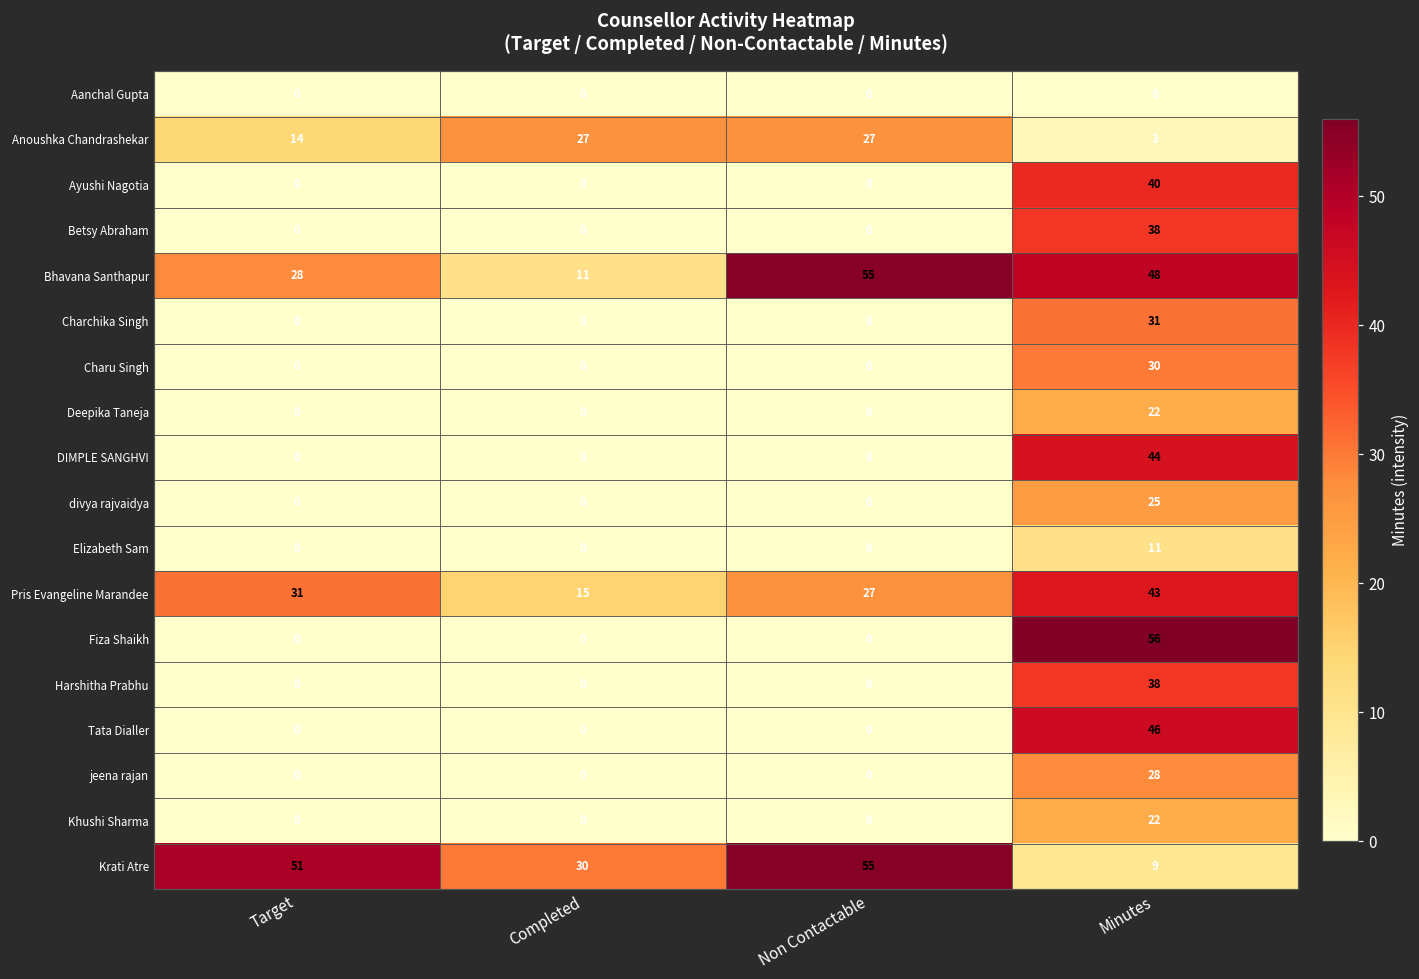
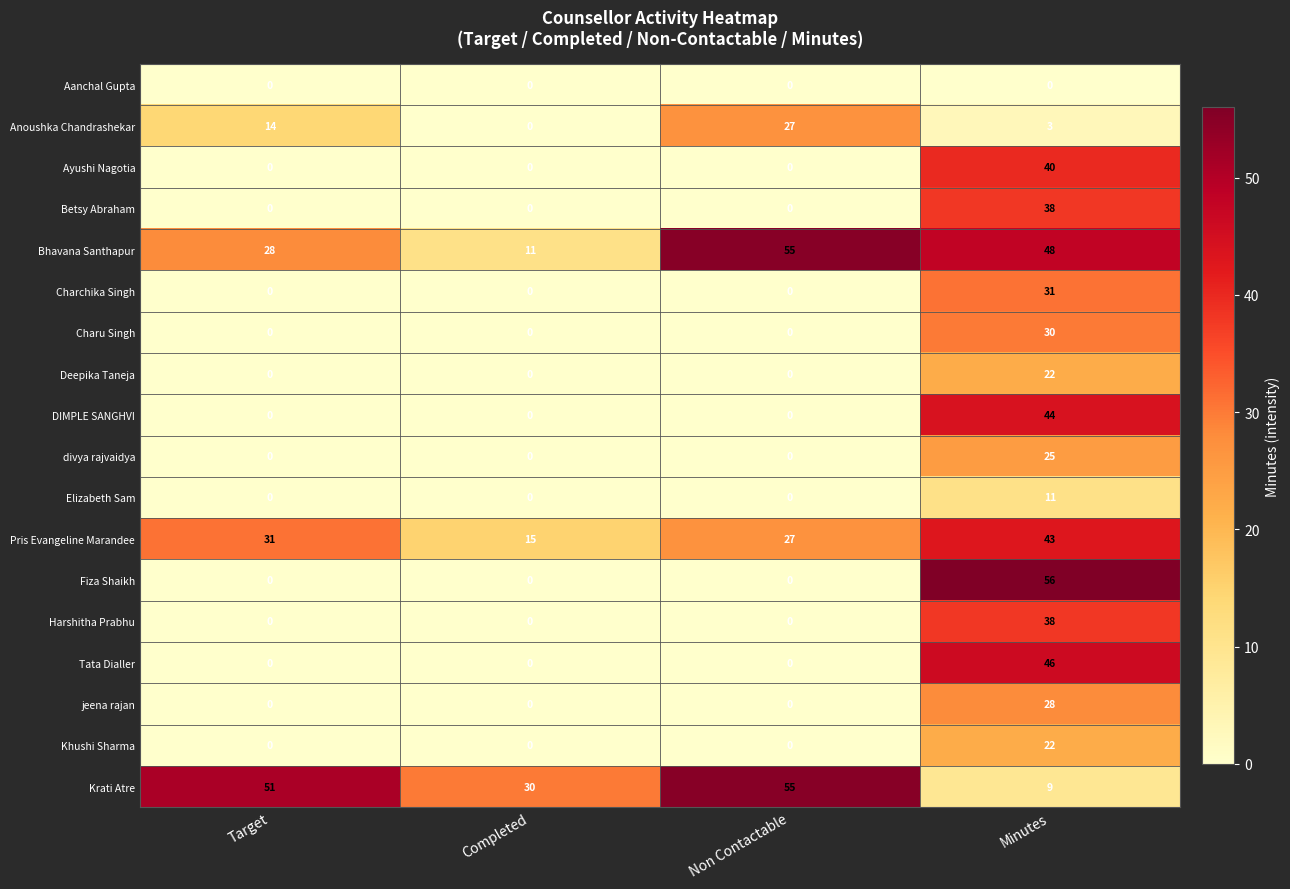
  {
    "Aanchal Gupta": {
      "Target": 0,
      "Completed": 0,
      "Non Contactable": 0,
      "Minutes": 0
    },
    "Anoushka Chandrashekar": {
      "Target": 14,
-     "Completed": 27,
+     "Completed": 0,
      "Non Contactable": 27,
      "Minutes": 3
    },
    "Ayushi Nagotia": {
      "Target": 0,
      "Completed": 0,
      "Non Contactable": 0,
      "Minutes": 40
    },
    "Betsy Abraham": {
      "Target": 0,
      "Completed": 0,
      "Non Contactable": 0,
      "Minutes": 38
    },
    "Bhavana Santhapur": {
      "Target": 28,
      "Completed": 11,
      "Non Contactable": 55,
      "Minutes": 48
    },
    "Charchika Singh": {
      "Target": 0,
      "Completed": 0,
      "Non Contactable": 0,
      "Minutes": 31
    },
    "Charu Singh": {
      "Target": 0,
      "Completed": 0,
      "Non Contactable": 0,
      "Minutes": 30
    },
    "Deepika Taneja": {
      "Target": 0,
      "Completed": 0,
      "Non Contactable": 0,
      "Minutes": 22
    },
    "DIMPLE SANGHVI": {
      "Target": 0,
      "Completed": 0,
      "Non Contactable": 0,
      "Minutes": 44
    },
    "divya rajvaidya": {
      "Target": 0,
      "Completed": 0,
      "Non Contactable": 0,
      "Minutes": 25
    },
    "Elizabeth Sam": {
      "Target": 0,
      "Completed": 0,
      "Non Contactable": 0,
      "Minutes": 11
    },
    "Pris Evangeline Marandee": {
      "Target": 31,
      "Completed": 15,
      "Non Contactable": 27,
      "Minutes": 43
    },
    "Fiza Shaikh": {
      "Target": 0,
      "Completed": 0,
      "Non Contactable": 0,
      "Minutes": 56
    },
    "Harshitha Prabhu": {
      "Target": 0,
      "Completed": 0,
      "Non Contactable": 0,
      "Minutes": 38
    },
    "Tata Dialler": {
      "Target": 0,
      "Completed": 0,
      "Non Contactable": 0,
      "Minutes": 46
    },
    "jeena rajan": {
      "Target": 0,
      "Completed": 0,
      "Non Contactable": 0,
      "Minutes": 28
    },
    "Khushi Sharma": {
      "Target": 0,
      "Completed": 0,
      "Non Contactable": 0,
      "Minutes": 22
    },
    "Krati Atre": {
      "Target": 51,
      "Completed": 30,
      "Non Contactable": 55,
      "Minutes": 9
    }
  }
